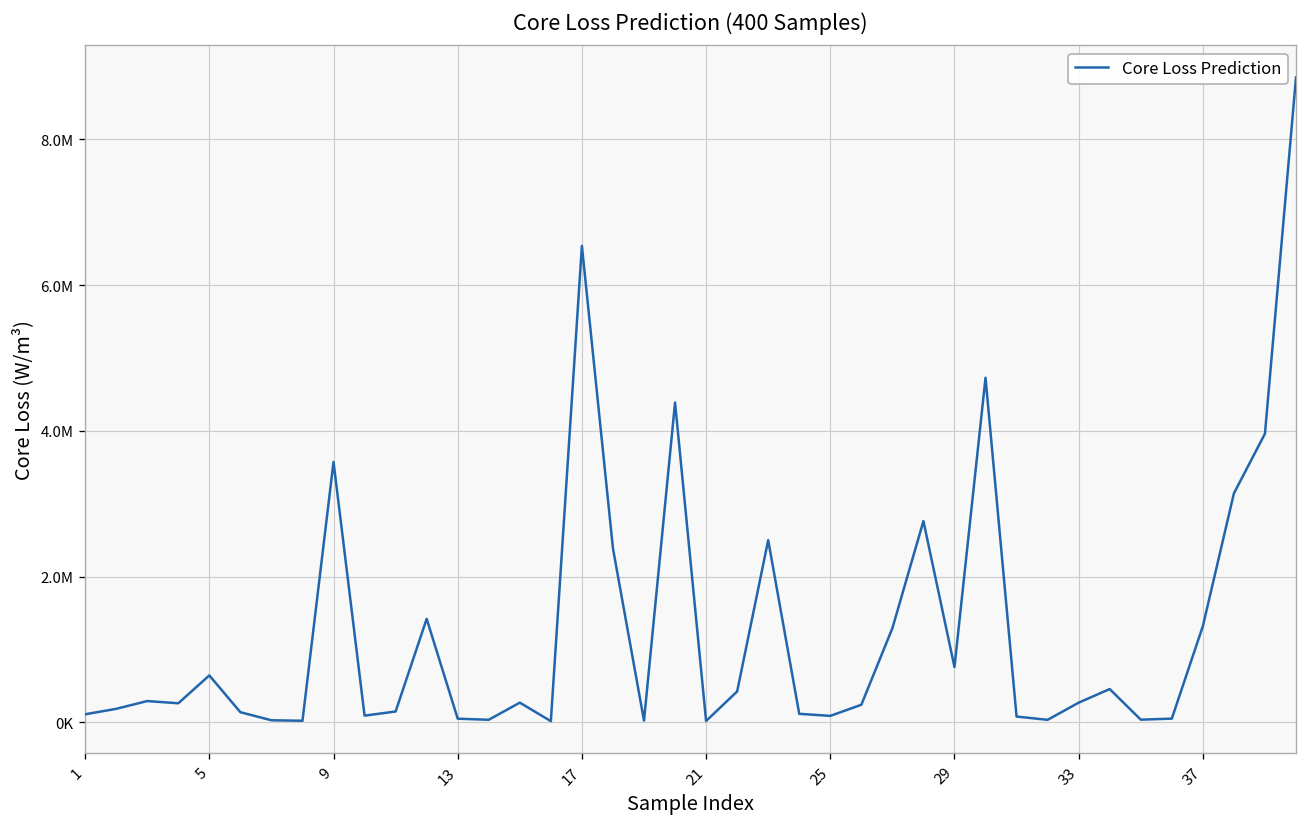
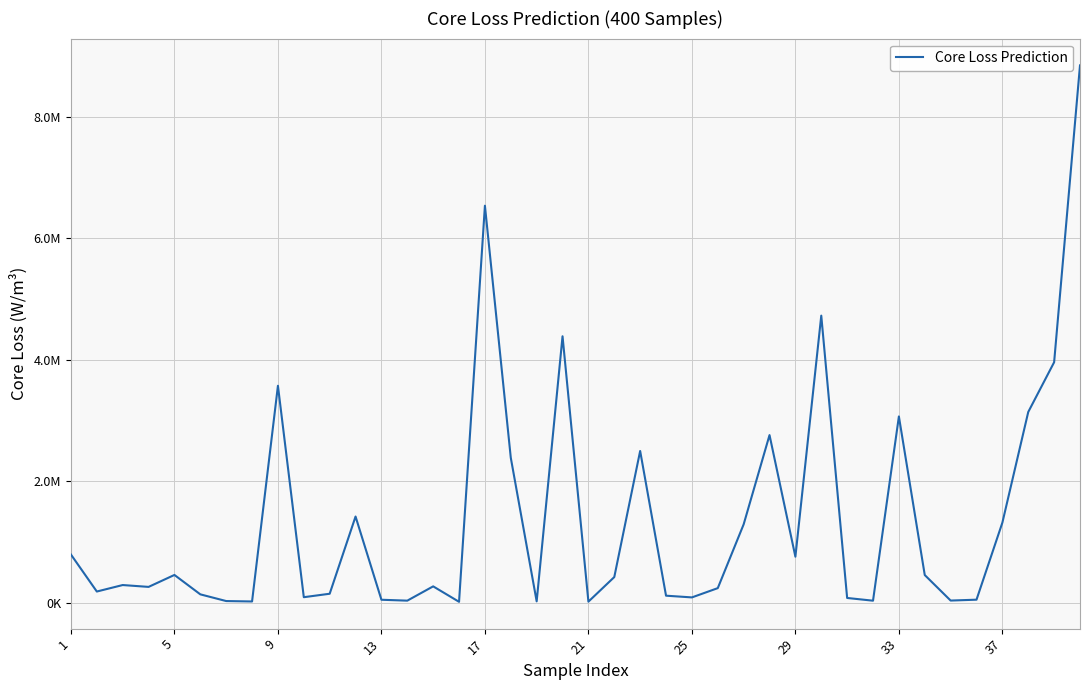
  {
-   "1": 100000,
-   "5": 600000,
+   "1": 800000,
+   "5": 500000,
    "9": 3600000,
    "13": 0,
    "17": 6500000,
    "21": 0,
    "25": 100000,
    "29": 800000,
-   "33": 300000,
+   "33": 3100000,
    "37": 1300000
  }
